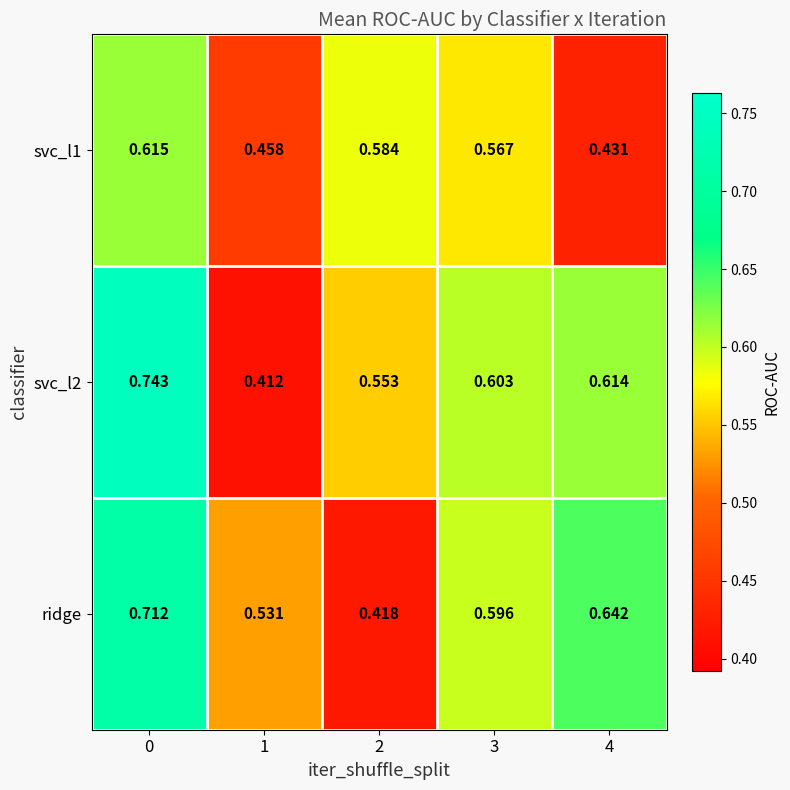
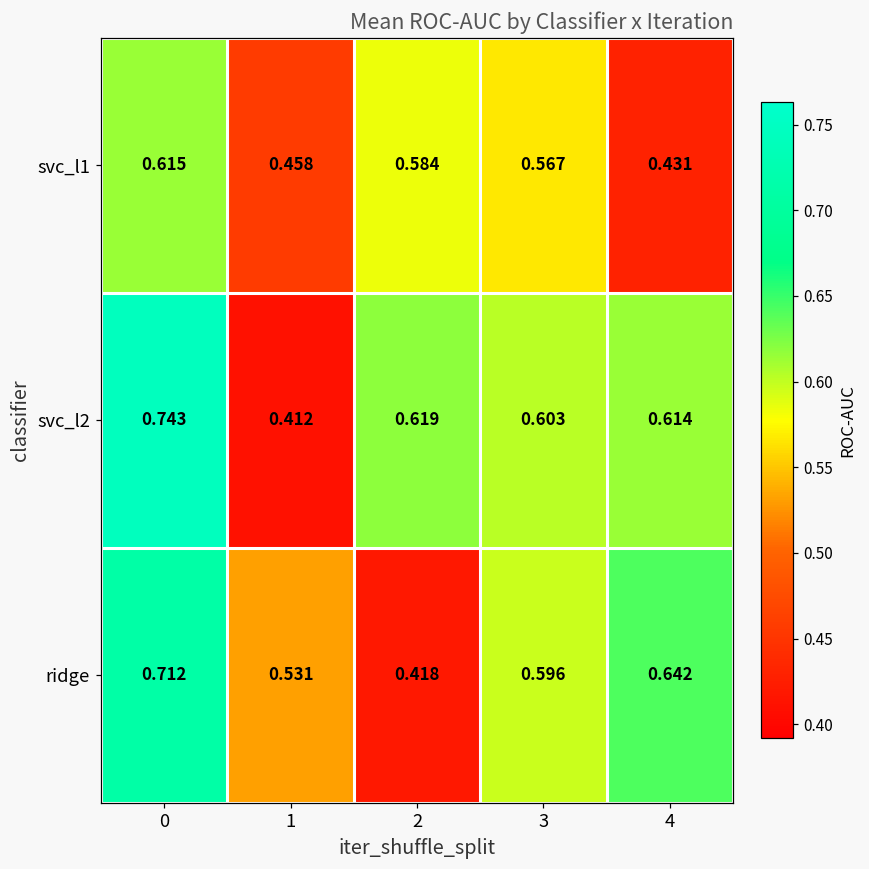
  {
    "svc_l1": {
      "0": 0.615,
      "1": 0.458,
      "2": 0.584,
      "3": 0.567,
      "4": 0.431
    },
    "svc_l2": {
      "0": 0.743,
      "1": 0.412,
-     "2": 0.553,
+     "2": 0.619,
      "3": 0.603,
      "4": 0.614
    },
    "ridge": {
      "0": 0.712,
      "1": 0.531,
      "2": 0.418,
      "3": 0.596,
      "4": 0.642
    }
  }
